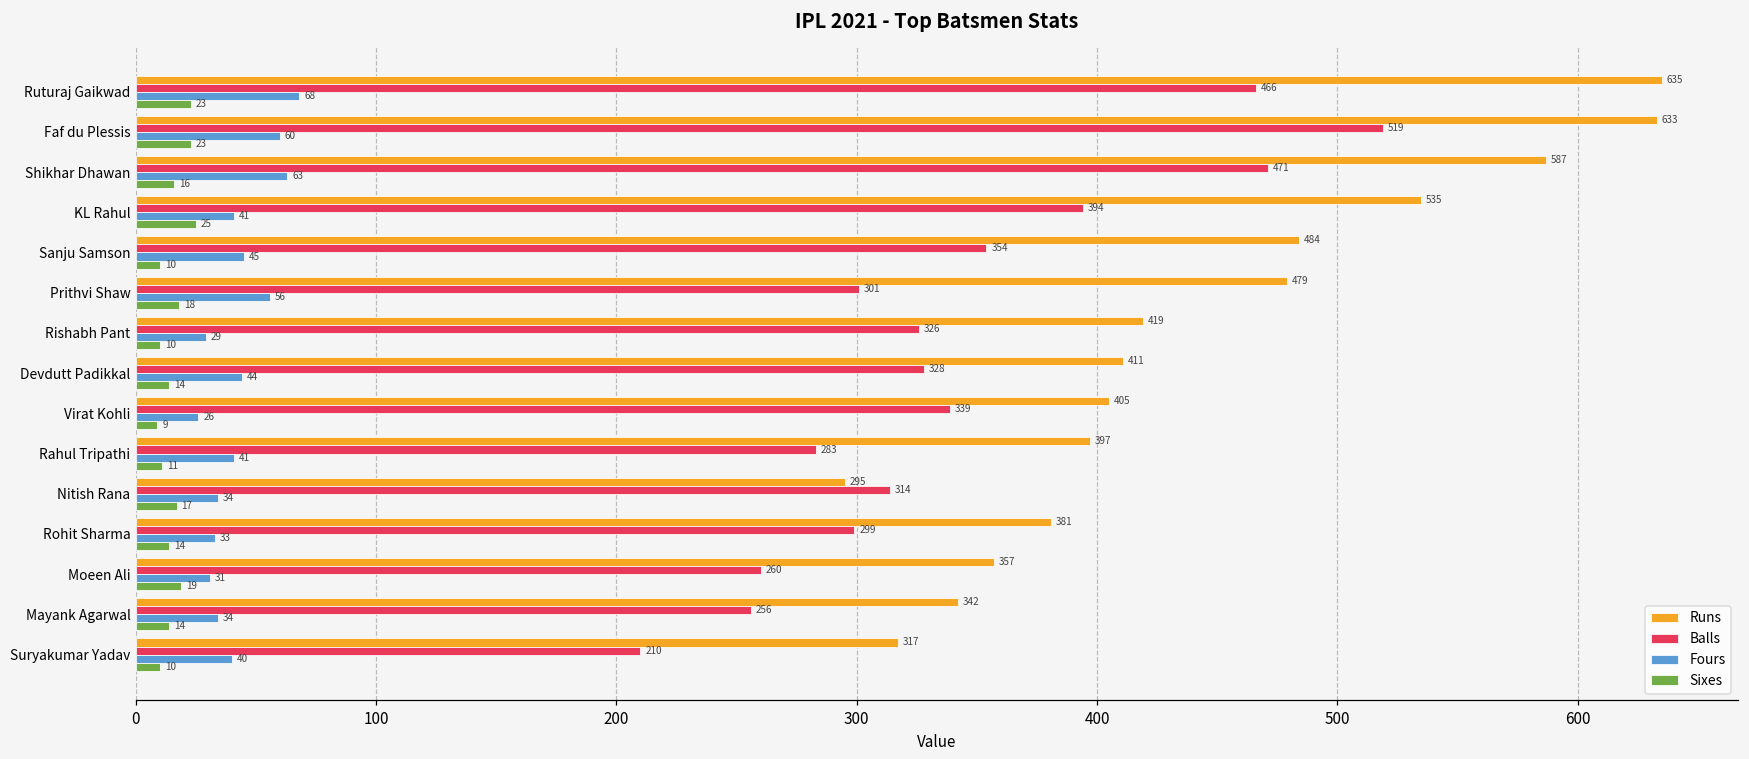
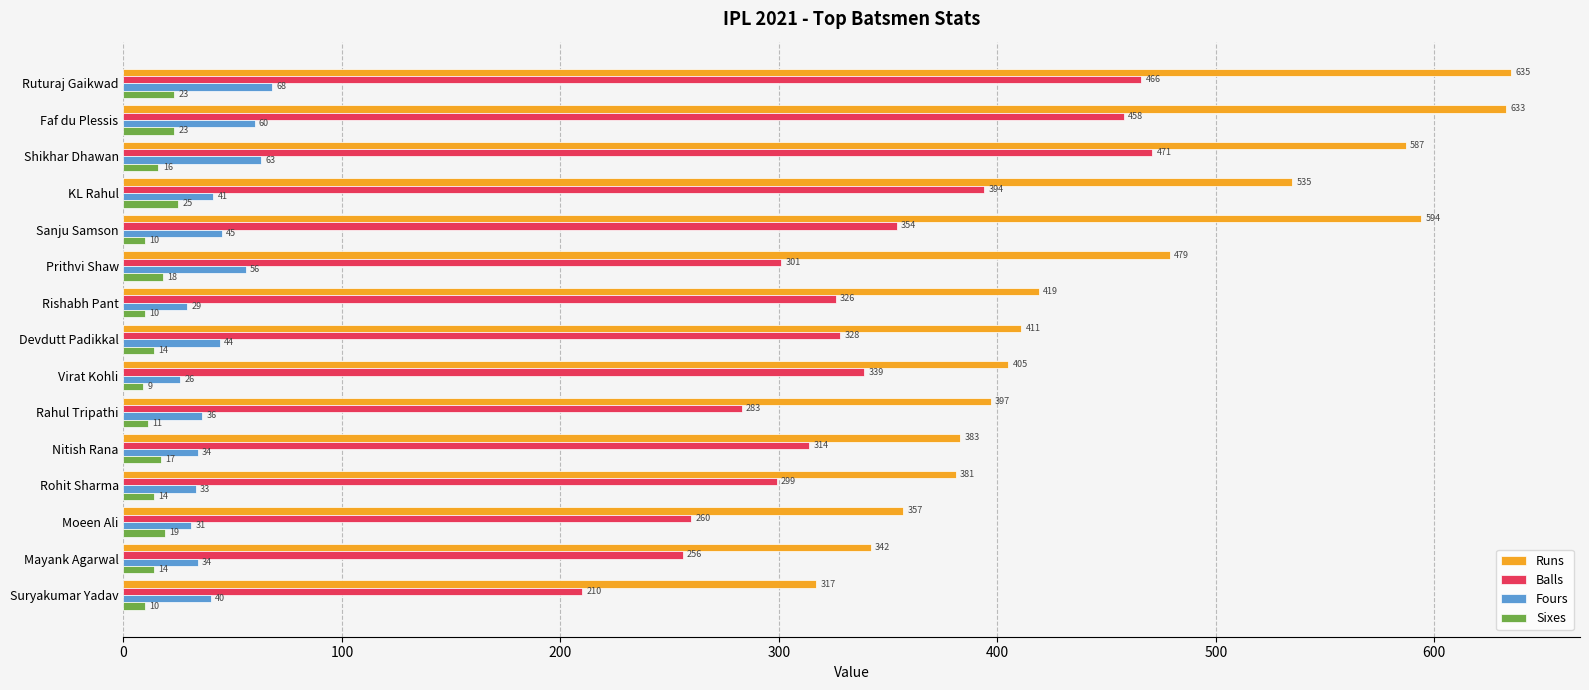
  {
    "Runs": {
      "Ruturaj Gaikwad": 635,
      "Faf du Plessis": 633,
      "Shikhar Dhawan": 587,
      "KL Rahul": 535,
-     "Sanju Samson": 484,
+     "Sanju Samson": 594,
      "Prithvi Shaw": 479,
      "Rishabh Pant": 419,
      "Devdutt Padikkal": 411,
      "Virat Kohli": 405,
      "Rahul Tripathi": 397,
-     "Nitish Rana": 295,
+     "Nitish Rana": 383,
      "Rohit Sharma": 381,
      "Moeen Ali": 357,
      "Mayank Agarwal": 342,
      "Suryakumar Yadav": 317
    },
    "Balls": {
      "Ruturaj Gaikwad": 466,
-     "Faf du Plessis": 519,
+     "Faf du Plessis": 458,
      "Shikhar Dhawan": 471,
      "KL Rahul": 394,
      "Sanju Samson": 354,
      "Prithvi Shaw": 301,
      "Rishabh Pant": 326,
      "Devdutt Padikkal": 328,
      "Virat Kohli": 339,
      "Rahul Tripathi": 283,
      "Nitish Rana": 314,
      "Rohit Sharma": 299,
      "Moeen Ali": 260,
      "Mayank Agarwal": 256,
      "Suryakumar Yadav": 210
    },
    "Fours": {
      "Ruturaj Gaikwad": 68,
      "Faf du Plessis": 60,
      "Shikhar Dhawan": 63,
      "KL Rahul": 41,
      "Sanju Samson": 45,
      "Prithvi Shaw": 56,
      "Rishabh Pant": 29,
      "Devdutt Padikkal": 44,
      "Virat Kohli": 26,
-     "Rahul Tripathi": 41,
+     "Rahul Tripathi": 36,
      "Nitish Rana": 34,
      "Rohit Sharma": 33,
      "Moeen Ali": 31,
      "Mayank Agarwal": 34,
      "Suryakumar Yadav": 40
    },
    "Sixes": {
      "Ruturaj Gaikwad": 23,
      "Faf du Plessis": 23,
      "Shikhar Dhawan": 16,
      "KL Rahul": 25,
      "Sanju Samson": 10,
      "Prithvi Shaw": 18,
      "Rishabh Pant": 10,
      "Devdutt Padikkal": 14,
      "Virat Kohli": 9,
      "Rahul Tripathi": 11,
      "Nitish Rana": 17,
      "Rohit Sharma": 14,
      "Moeen Ali": 19,
      "Mayank Agarwal": 14,
      "Suryakumar Yadav": 10
    }
  }
